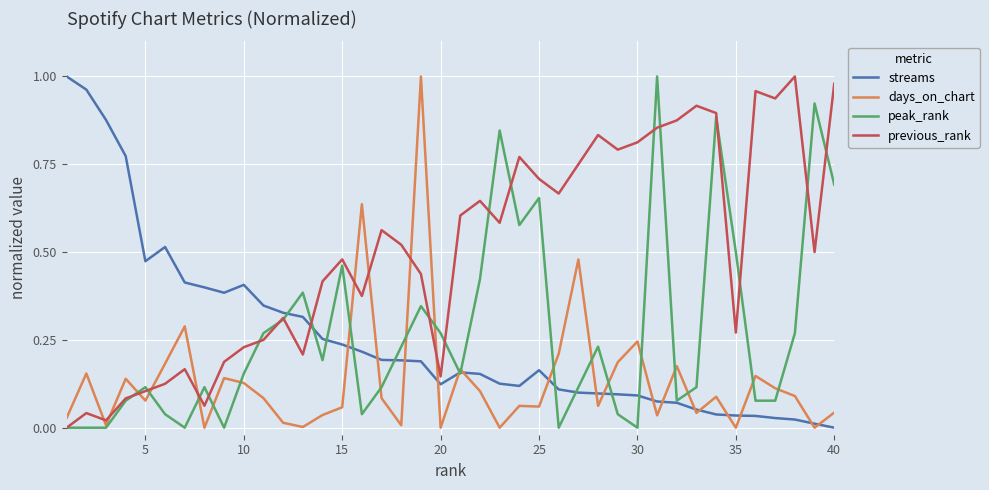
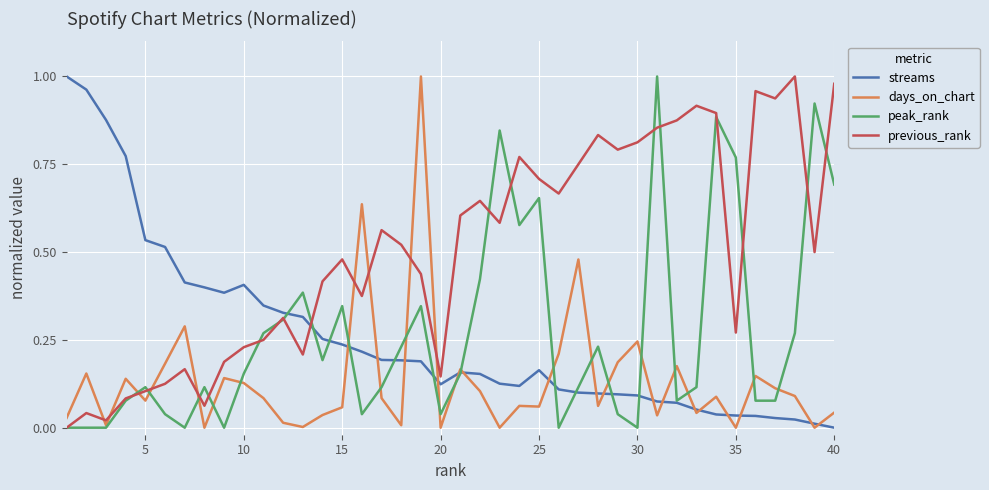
  {
    "streams": {
-     "5": 0.47,
+     "5": 0.53,
      "10": 0.41,
      "15": 0.24,
      "20": 0.12,
      "25": 0.16,
      "30": 0.09,
      "35": 0.03,
      "40": 0.00
    },
    "peak_rank": {
      "5": 0.12,
      "10": 0.15,
-     "15": 0.46,
-     "20": 0.27,
+     "15": 0.35,
+     "20": 0.04,
      "25": 0.65,
      "30": 0.00,
-     "35": 0.50,
+     "35": 0.77,
      "40": 0.69
    }
  }
